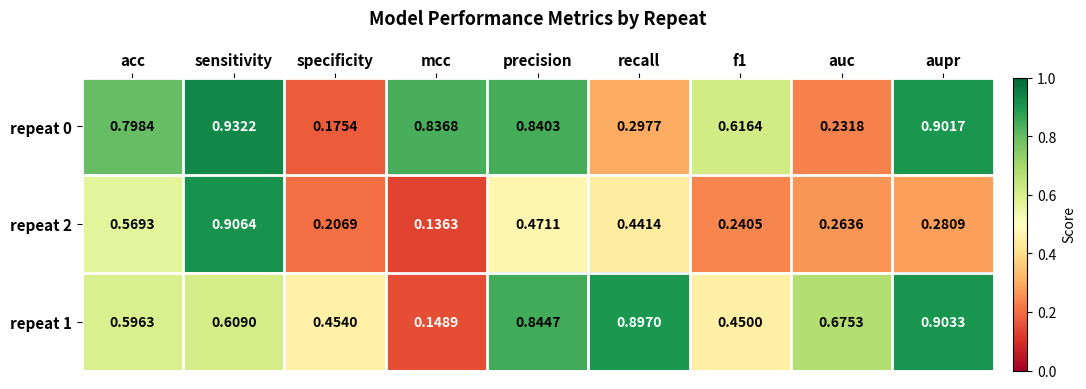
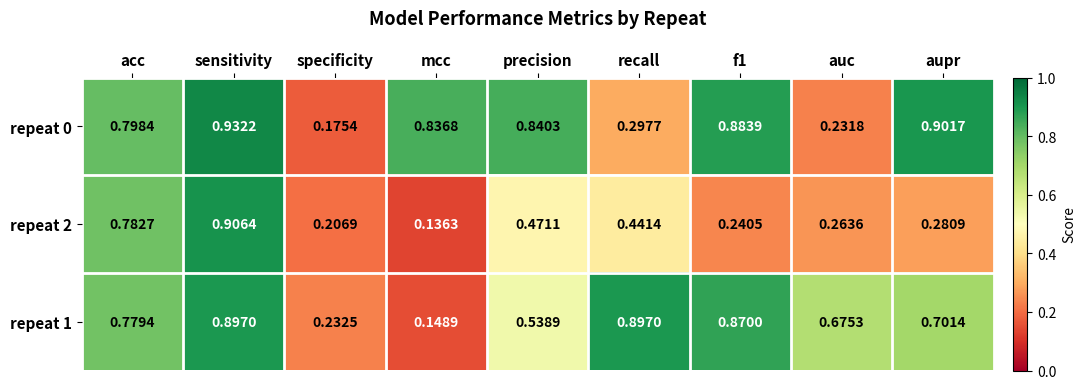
  {
    "repeat 0": {
      "acc": 0.7984,
      "sensitivity": 0.9322,
      "specificity": 0.1754,
      "mcc": 0.8368,
      "precision": 0.8403,
      "recall": 0.2977,
-     "f1": 0.6164,
+     "f1": 0.8839,
      "auc": 0.2318,
      "aupr": 0.9017
    },
    "repeat 2": {
-     "acc": 0.5693,
+     "acc": 0.7827,
      "sensitivity": 0.9064,
      "specificity": 0.2069,
      "mcc": 0.1363,
      "precision": 0.4711,
      "recall": 0.4414,
      "f1": 0.2405,
      "auc": 0.2636,
      "aupr": 0.2809
    },
    "repeat 1": {
-     "acc": 0.5963,
-     "sensitivity": 0.6090,
-     "specificity": 0.4540,
+     "acc": 0.7794,
+     "sensitivity": 0.8970,
+     "specificity": 0.2325,
      "mcc": 0.1489,
-     "precision": 0.8447,
+     "precision": 0.5389,
      "recall": 0.8970,
-     "f1": 0.4500,
+     "f1": 0.8700,
      "auc": 0.6753,
-     "aupr": 0.9033
+     "aupr": 0.7014
    }
  }
